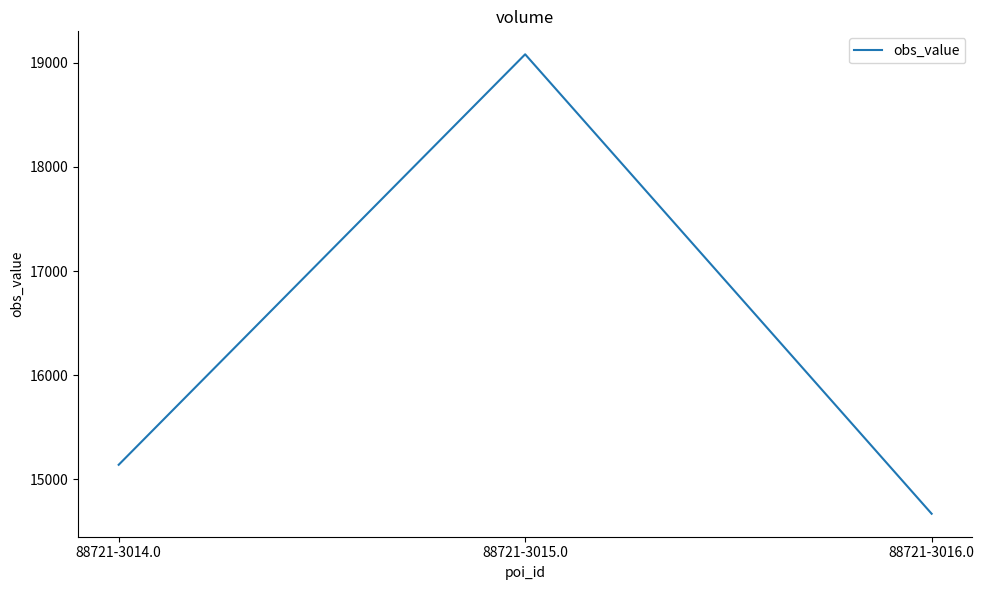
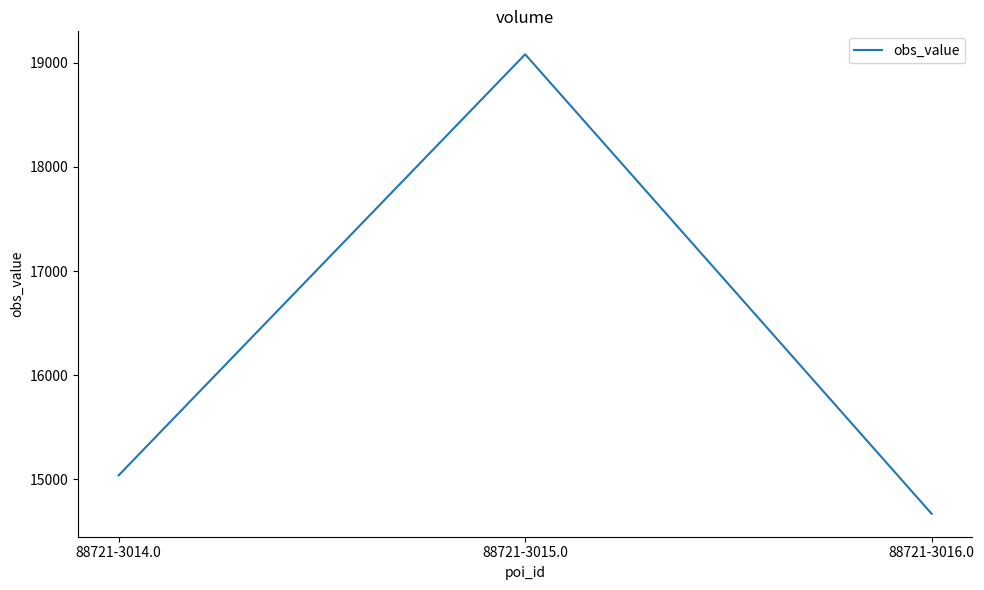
  {
-   "88721-3014.0": 15140,
+   "88721-3014.0": 15040,
    "88721-3015.0": 19080,
    "88721-3016.0": 14670
  }
